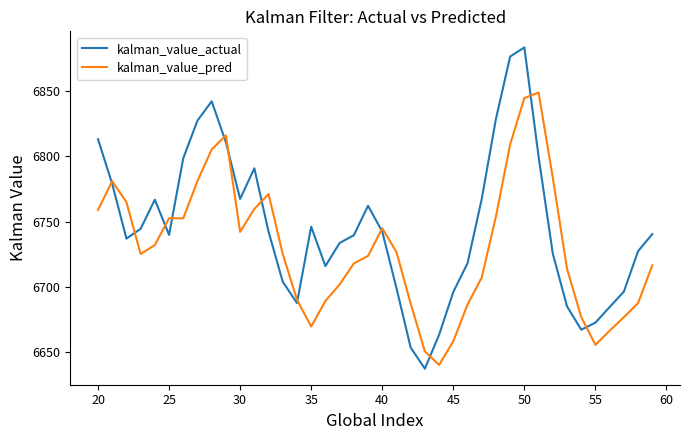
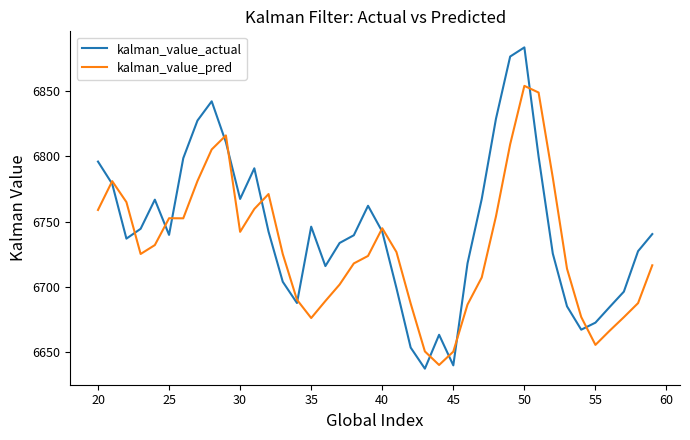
  {
    "kalman_value_actual": {
-     "20": 6813,
+     "20": 6796,
      "25": 6740,
      "30": 6767,
      "35": 6746,
      "40": 6742,
-     "45": 6696,
+     "45": 6640,
      "50": 6883,
      "55": 6673
    },
    "kalman_value_pred": {
      "20": 6759,
      "25": 6753,
      "30": 6742,
-     "35": 6670,
+     "35": 6676,
      "40": 6745,
-     "45": 6658,
-     "50": 6845,
+     "45": 6650,
+     "50": 6854,
      "55": 6655
    }
  }
